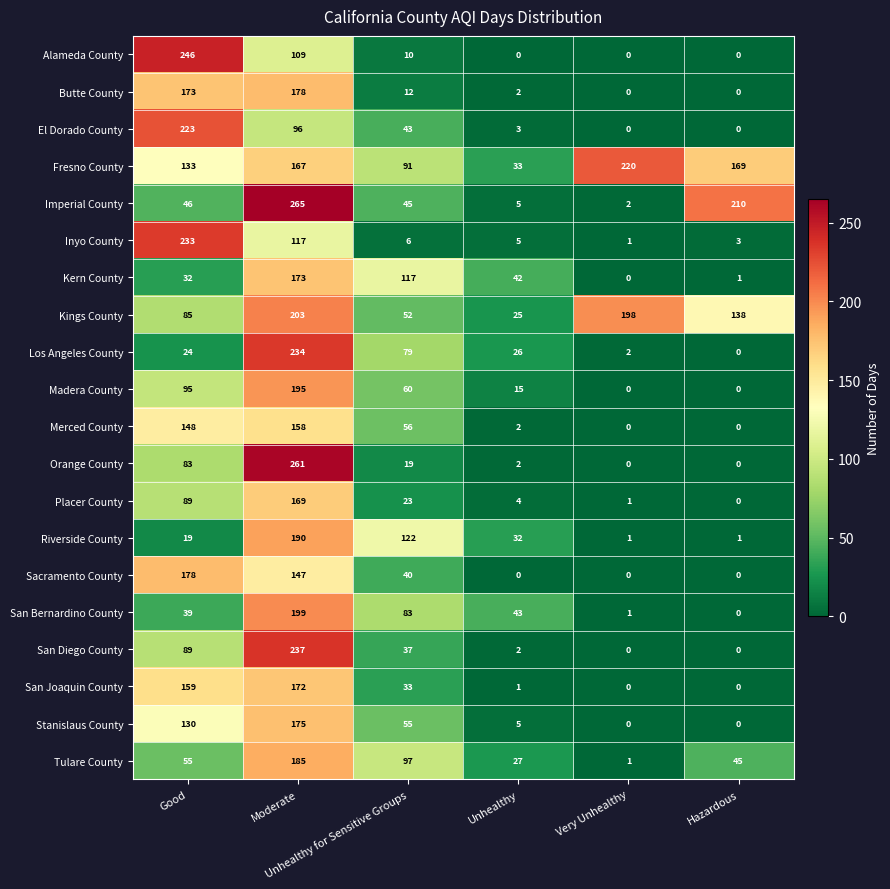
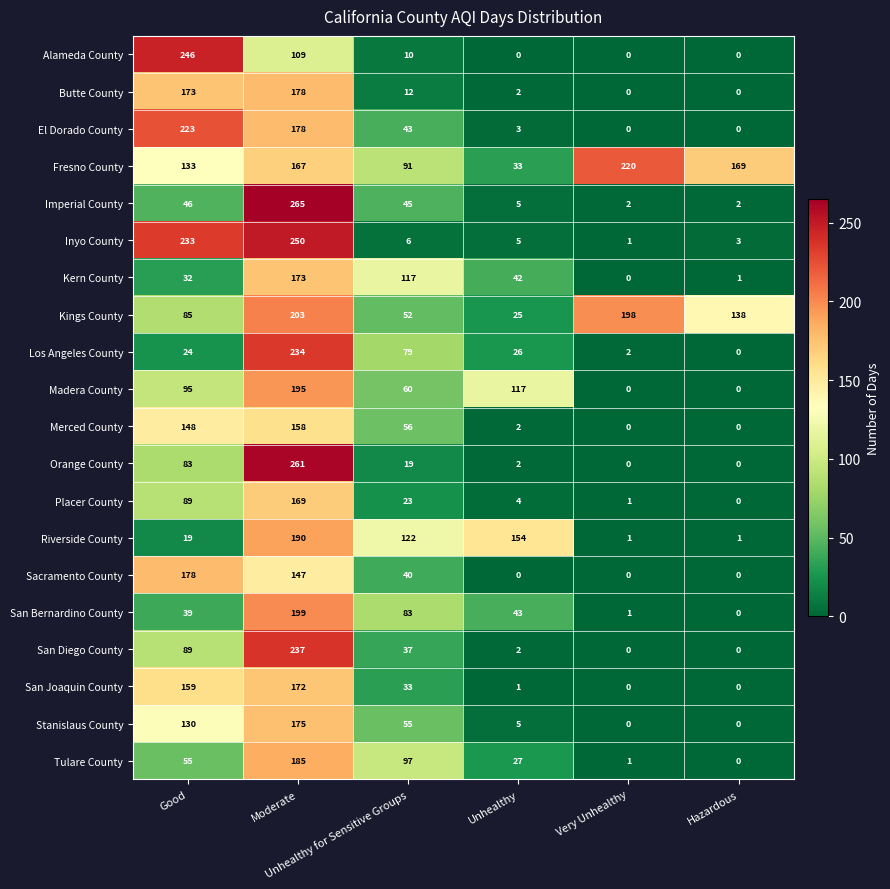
  {
    "Alameda County": {
      "Good": 246,
      "Moderate": 109,
      "Unhealthy for Sensitive Groups": 10,
      "Unhealthy": 0,
      "Very Unhealthy": 0,
      "Hazardous": 0
    },
    "Butte County": {
      "Good": 173,
      "Moderate": 178,
      "Unhealthy for Sensitive Groups": 12,
      "Unhealthy": 2,
      "Very Unhealthy": 0,
      "Hazardous": 0
    },
    "El Dorado County": {
      "Good": 223,
-     "Moderate": 96,
+     "Moderate": 178,
      "Unhealthy for Sensitive Groups": 43,
      "Unhealthy": 3,
      "Very Unhealthy": 0,
      "Hazardous": 0
    },
    "Fresno County": {
      "Good": 133,
      "Moderate": 167,
      "Unhealthy for Sensitive Groups": 91,
      "Unhealthy": 33,
      "Very Unhealthy": 220,
      "Hazardous": 169
    },
    "Imperial County": {
      "Good": 46,
      "Moderate": 265,
      "Unhealthy for Sensitive Groups": 45,
      "Unhealthy": 5,
      "Very Unhealthy": 2,
-     "Hazardous": 210
+     "Hazardous": 2
    },
    "Inyo County": {
      "Good": 233,
-     "Moderate": 117,
+     "Moderate": 250,
      "Unhealthy for Sensitive Groups": 6,
      "Unhealthy": 5,
      "Very Unhealthy": 1,
      "Hazardous": 3
    },
    "Kern County": {
      "Good": 32,
      "Moderate": 173,
      "Unhealthy for Sensitive Groups": 117,
      "Unhealthy": 42,
      "Very Unhealthy": 0,
      "Hazardous": 1
    },
    "Kings County": {
      "Good": 85,
      "Moderate": 203,
      "Unhealthy for Sensitive Groups": 52,
      "Unhealthy": 25,
      "Very Unhealthy": 198,
      "Hazardous": 138
    },
    "Los Angeles County": {
      "Good": 24,
      "Moderate": 234,
      "Unhealthy for Sensitive Groups": 79,
      "Unhealthy": 26,
      "Very Unhealthy": 2,
      "Hazardous": 0
    },
    "Madera County": {
      "Good": 95,
      "Moderate": 195,
      "Unhealthy for Sensitive Groups": 60,
-     "Unhealthy": 15,
+     "Unhealthy": 117,
      "Very Unhealthy": 0,
      "Hazardous": 0
    },
    "Merced County": {
      "Good": 148,
      "Moderate": 158,
      "Unhealthy for Sensitive Groups": 56,
      "Unhealthy": 2,
      "Very Unhealthy": 0,
      "Hazardous": 0
    },
    "Orange County": {
      "Good": 83,
      "Moderate": 261,
      "Unhealthy for Sensitive Groups": 19,
      "Unhealthy": 2,
      "Very Unhealthy": 0,
      "Hazardous": 0
    },
    "Placer County": {
      "Good": 89,
      "Moderate": 169,
      "Unhealthy for Sensitive Groups": 23,
      "Unhealthy": 4,
      "Very Unhealthy": 1,
      "Hazardous": 0
    },
    "Riverside County": {
      "Good": 19,
      "Moderate": 190,
      "Unhealthy for Sensitive Groups": 122,
-     "Unhealthy": 32,
+     "Unhealthy": 154,
      "Very Unhealthy": 1,
      "Hazardous": 1
    },
    "Sacramento County": {
      "Good": 178,
      "Moderate": 147,
      "Unhealthy for Sensitive Groups": 40,
      "Unhealthy": 0,
      "Very Unhealthy": 0,
      "Hazardous": 0
    },
    "San Bernardino County": {
      "Good": 39,
      "Moderate": 199,
      "Unhealthy for Sensitive Groups": 83,
      "Unhealthy": 43,
      "Very Unhealthy": 1,
      "Hazardous": 0
    },
    "San Diego County": {
      "Good": 89,
      "Moderate": 237,
      "Unhealthy for Sensitive Groups": 37,
      "Unhealthy": 2,
      "Very Unhealthy": 0,
      "Hazardous": 0
    },
    "San Joaquin County": {
      "Good": 159,
      "Moderate": 172,
      "Unhealthy for Sensitive Groups": 33,
      "Unhealthy": 1,
      "Very Unhealthy": 0,
      "Hazardous": 0
    },
    "Stanislaus County": {
      "Good": 130,
      "Moderate": 175,
      "Unhealthy for Sensitive Groups": 55,
      "Unhealthy": 5,
      "Very Unhealthy": 0,
      "Hazardous": 0
    },
    "Tulare County": {
      "Good": 55,
      "Moderate": 185,
      "Unhealthy for Sensitive Groups": 97,
      "Unhealthy": 27,
      "Very Unhealthy": 1,
-     "Hazardous": 45
+     "Hazardous": 0
    }
  }
